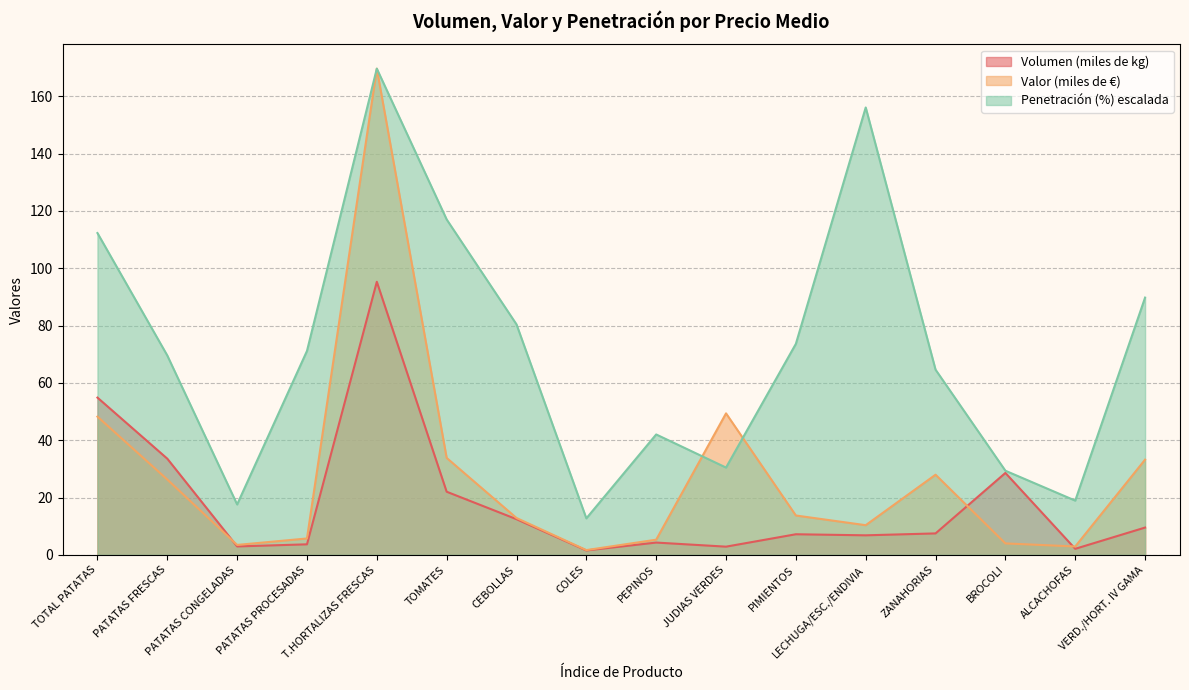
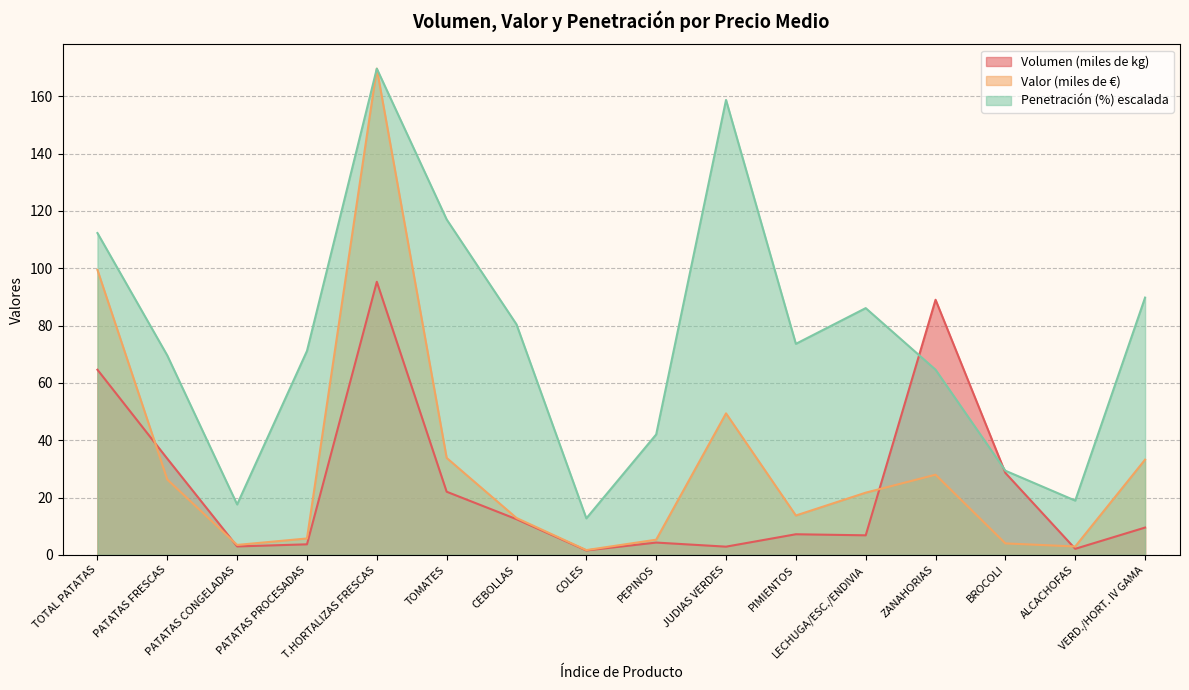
  {
    "Volumen (miles de kg)": {
-     "TOTAL PATATAS": 55,
+     "TOTAL PATATAS": 65,
      "PATATAS FRESCAS": 34,
      "PATATAS PROCESADAS": 4,
      "T.HORTALIZAS FRESCAS": 95,
      "TOMATES": 22,
      "PEPINOS": 4,
      "JUDIAS VERDES": 3,
      "PIMIENTOS": 7,
      "LECHUGA/ESC./ENDIVIA": 7,
-     "ZANAHORIAS": 7,
+     "ZANAHORIAS": 89,
      "VERD./HORT. IV GAMA": 10
    },
    "Valor (miles de €)": {
-     "TOTAL PATATAS": 48,
+     "TOTAL PATATAS": 99,
      "PATATAS FRESCAS": 26,
      "PATATAS PROCESADAS": 6,
      "TOMATES": 34,
      "PEPINOS": 5,
      "JUDIAS VERDES": 49,
      "PIMIENTOS": 14,
-     "LECHUGA/ESC./ENDIVIA": 10,
+     "LECHUGA/ESC./ENDIVIA": 22,
      "ZANAHORIAS": 28,
      "BROCOLI": 4,
      "VERD./HORT. IV GAMA": 33
    },
    "Penetración (%) escalada": {
      "TOTAL PATATAS": 112,
      "PATATAS FRESCAS": 70,
      "PATATAS CONGELADAS": 18,
      "PATATAS PROCESADAS": 71,
      "TOMATES": 117,
      "CEBOLLAS": 80,
      "COLES": 13,
      "PEPINOS": 42,
-     "JUDIAS VERDES": 30,
+     "JUDIAS VERDES": 159,
      "PIMIENTOS": 74,
-     "LECHUGA/ESC./ENDIVIA": 156,
+     "LECHUGA/ESC./ENDIVIA": 86,
      "ZANAHORIAS": 65,
      "ALCACHOFAS": 19,
      "VERD./HORT. IV GAMA": 90
    }
  }
